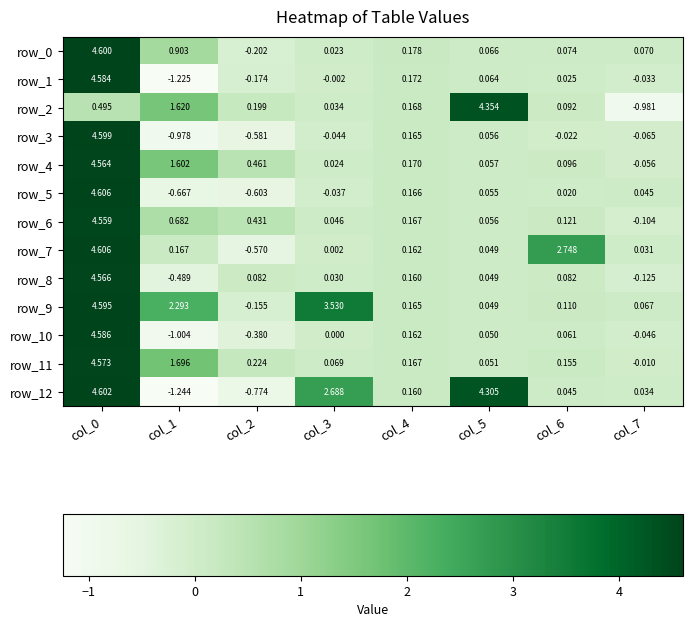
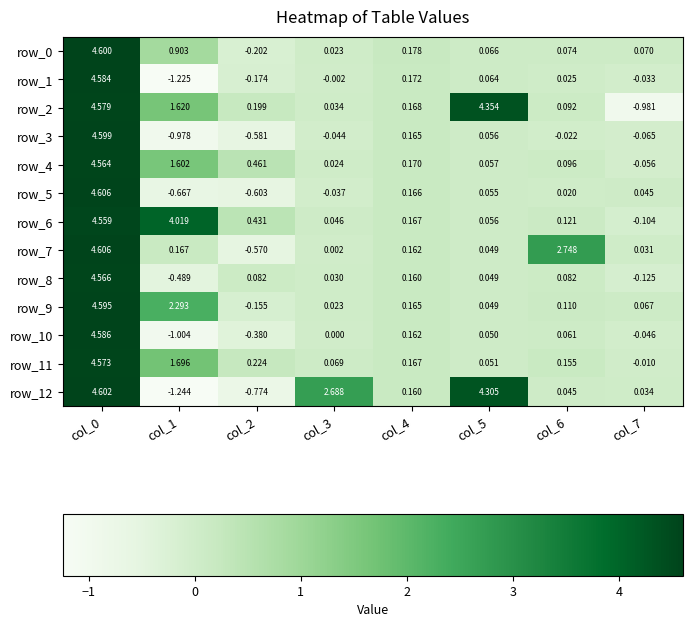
  {
    "row_0": {
      "col_0": 4.600,
      "col_1": 0.903,
      "col_2": -0.202,
      "col_3": 0.023,
      "col_4": 0.178,
      "col_5": 0.066,
      "col_6": 0.074,
      "col_7": 0.070
    },
    "row_1": {
      "col_0": 4.584,
      "col_1": -1.225,
      "col_2": -0.174,
      "col_3": -0.002,
      "col_4": 0.172,
      "col_5": 0.064,
      "col_6": 0.025,
      "col_7": -0.033
    },
    "row_2": {
-     "col_0": 0.495,
+     "col_0": 4.579,
      "col_1": 1.620,
      "col_2": 0.199,
      "col_3": 0.034,
      "col_4": 0.168,
      "col_5": 4.354,
      "col_6": 0.092,
      "col_7": -0.981
    },
    "row_3": {
      "col_0": 4.599,
      "col_1": -0.978,
      "col_2": -0.581,
      "col_3": -0.044,
      "col_4": 0.165,
      "col_5": 0.056,
      "col_6": -0.022,
      "col_7": -0.065
    },
    "row_4": {
      "col_0": 4.564,
      "col_1": 1.602,
      "col_2": 0.461,
      "col_3": 0.024,
      "col_4": 0.170,
      "col_5": 0.057,
      "col_6": 0.096,
      "col_7": -0.056
    },
    "row_5": {
      "col_0": 4.606,
      "col_1": -0.667,
      "col_2": -0.603,
      "col_3": -0.037,
      "col_4": 0.166,
      "col_5": 0.055,
      "col_6": 0.020,
      "col_7": 0.045
    },
    "row_6": {
      "col_0": 4.559,
-     "col_1": 0.682,
+     "col_1": 4.019,
      "col_2": 0.431,
      "col_3": 0.046,
      "col_4": 0.167,
      "col_5": 0.056,
      "col_6": 0.121,
      "col_7": -0.104
    },
    "row_7": {
      "col_0": 4.606,
      "col_1": 0.167,
      "col_2": -0.570,
      "col_3": 0.002,
      "col_4": 0.162,
      "col_5": 0.049,
      "col_6": 2.748,
      "col_7": 0.031
    },
    "row_8": {
      "col_0": 4.566,
      "col_1": -0.489,
      "col_2": 0.082,
      "col_3": 0.030,
      "col_4": 0.160,
      "col_5": 0.049,
      "col_6": 0.082,
      "col_7": -0.125
    },
    "row_9": {
      "col_0": 4.595,
      "col_1": 2.293,
      "col_2": -0.155,
-     "col_3": 3.530,
+     "col_3": 0.023,
      "col_4": 0.165,
      "col_5": 0.049,
      "col_6": 0.110,
      "col_7": 0.067
    },
    "row_10": {
      "col_0": 4.586,
      "col_1": -1.004,
      "col_2": -0.380,
      "col_3": 0.000,
      "col_4": 0.162,
      "col_5": 0.050,
      "col_6": 0.061,
      "col_7": -0.046
    },
    "row_11": {
      "col_0": 4.573,
      "col_1": 1.696,
      "col_2": 0.224,
      "col_3": 0.069,
      "col_4": 0.167,
      "col_5": 0.051,
      "col_6": 0.155,
      "col_7": -0.010
    },
    "row_12": {
      "col_0": 4.602,
      "col_1": -1.244,
      "col_2": -0.774,
      "col_3": 2.688,
      "col_4": 0.160,
      "col_5": 4.305,
      "col_6": 0.045,
      "col_7": 0.034
    }
  }
